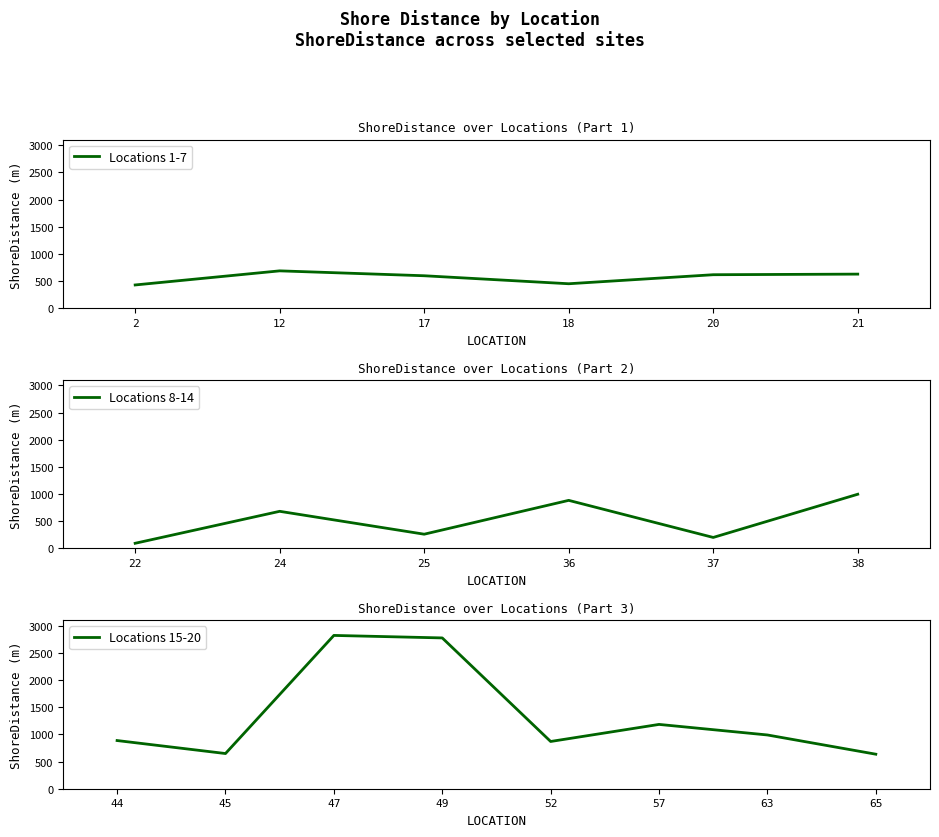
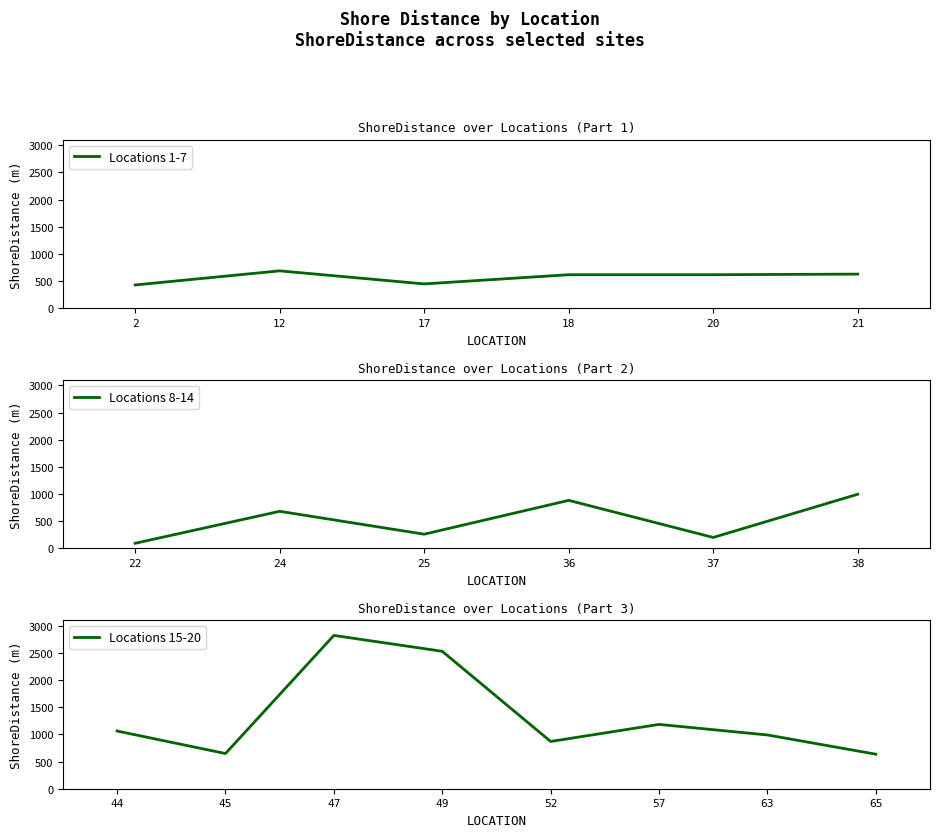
  {
    "ShoreDistance over Locations (Part 1)": {
      "2": 400,
      "12": 700,
-     "17": 600,
-     "18": 500,
+     "17": 400,
+     "18": 600,
      "20": 600,
      "21": 600
    },
    "ShoreDistance over Locations (Part 2)": {
      "22": 100,
      "24": 700,
      "25": 300,
      "36": 900,
      "37": 200,
      "38": 1000
    },
    "ShoreDistance over Locations (Part 3)": {
-     "44": 900,
+     "44": 1100,
      "45": 600,
      "47": 2800,
-     "49": 2800,
+     "49": 2500,
      "52": 900,
      "57": 1200,
      "63": 1000,
      "65": 600
    }
  }
